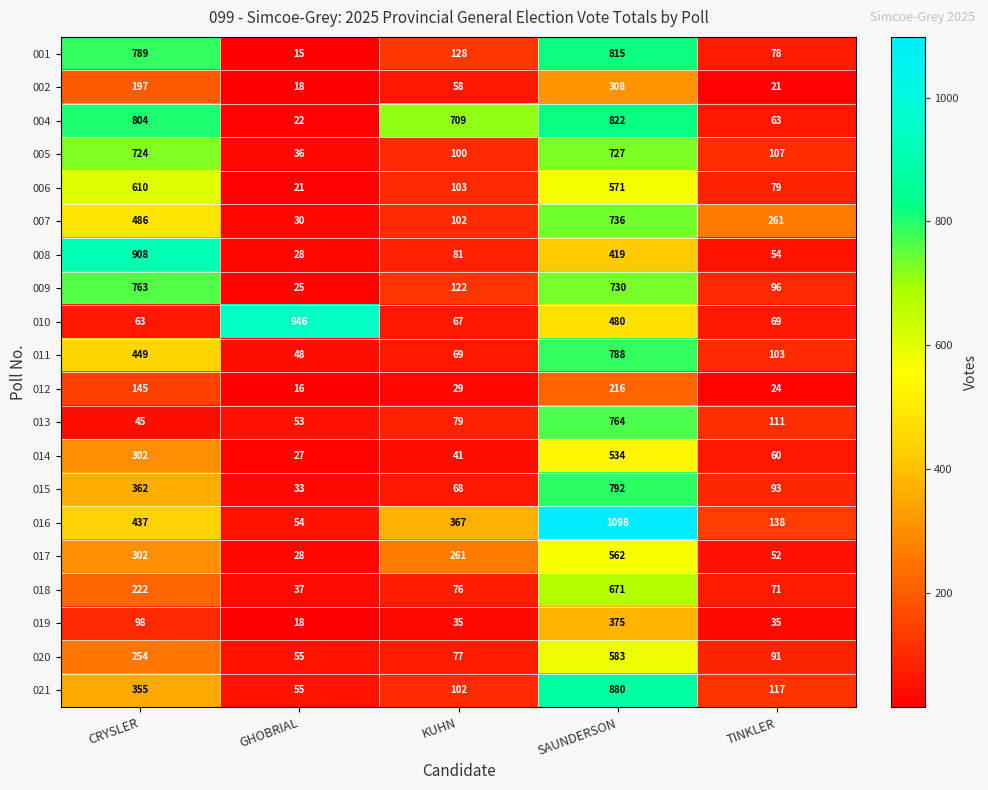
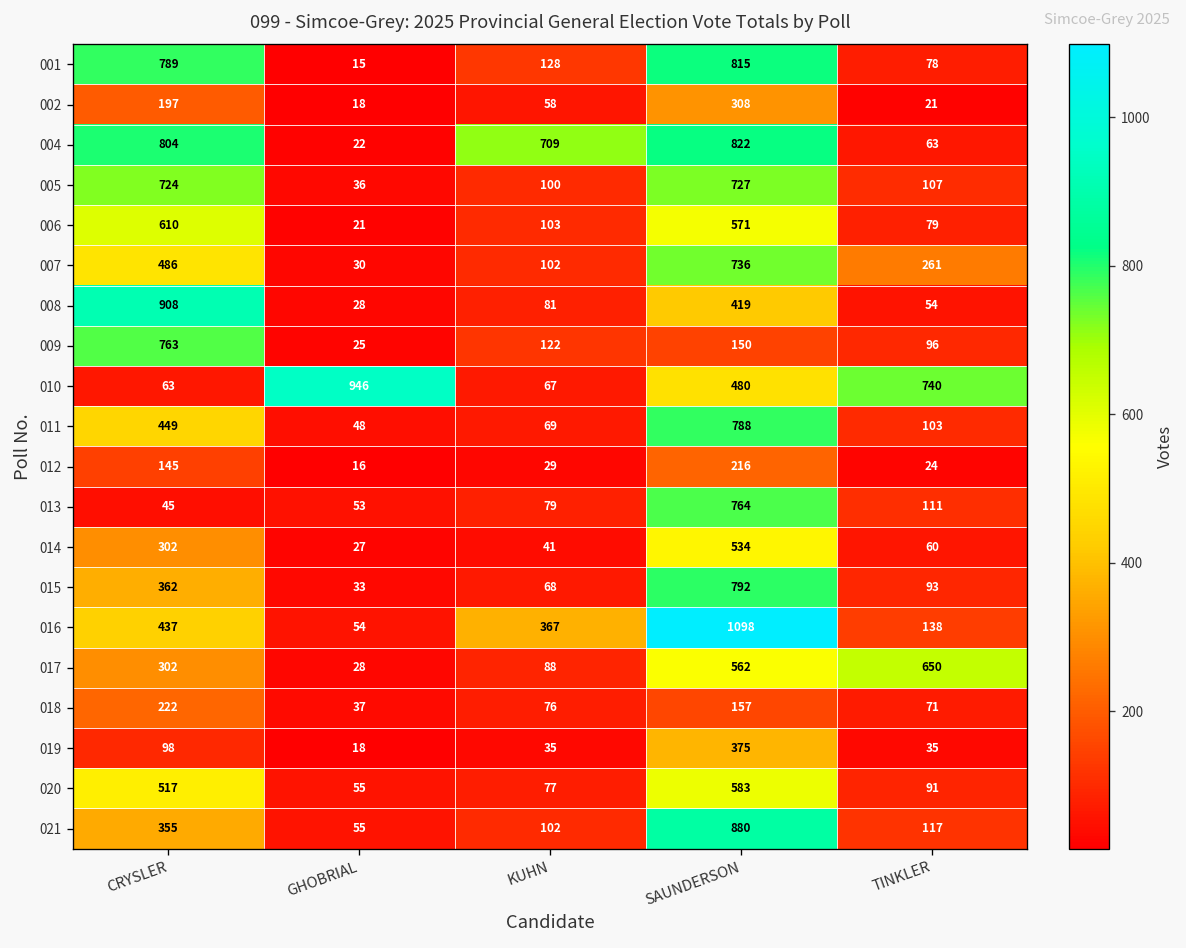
  {
    "001": {
      "CRYSLER": 789,
      "GHOBRIAL": 15,
      "KUHN": 128,
      "SAUNDERSON": 815,
      "TINKLER": 78
    },
    "002": {
      "CRYSLER": 197,
      "GHOBRIAL": 18,
      "KUHN": 58,
      "SAUNDERSON": 308,
      "TINKLER": 21
    },
    "004": {
      "CRYSLER": 804,
      "GHOBRIAL": 22,
      "KUHN": 709,
      "SAUNDERSON": 822,
      "TINKLER": 63
    },
    "005": {
      "CRYSLER": 724,
      "GHOBRIAL": 36,
      "KUHN": 100,
      "SAUNDERSON": 727,
      "TINKLER": 107
    },
    "006": {
      "CRYSLER": 610,
      "GHOBRIAL": 21,
      "KUHN": 103,
      "SAUNDERSON": 571,
      "TINKLER": 79
    },
    "007": {
      "CRYSLER": 486,
      "GHOBRIAL": 30,
      "KUHN": 102,
      "SAUNDERSON": 736,
      "TINKLER": 261
    },
    "008": {
      "CRYSLER": 908,
      "GHOBRIAL": 28,
      "KUHN": 81,
      "SAUNDERSON": 419,
      "TINKLER": 54
    },
    "009": {
      "CRYSLER": 763,
      "GHOBRIAL": 25,
      "KUHN": 122,
-     "SAUNDERSON": 730,
+     "SAUNDERSON": 150,
      "TINKLER": 96
    },
    "010": {
      "CRYSLER": 63,
      "GHOBRIAL": 946,
      "KUHN": 67,
      "SAUNDERSON": 480,
-     "TINKLER": 69
+     "TINKLER": 740
    },
    "011": {
      "CRYSLER": 449,
      "GHOBRIAL": 48,
      "KUHN": 69,
      "SAUNDERSON": 788,
      "TINKLER": 103
    },
    "012": {
      "CRYSLER": 145,
      "GHOBRIAL": 16,
      "KUHN": 29,
      "SAUNDERSON": 216,
      "TINKLER": 24
    },
    "013": {
      "CRYSLER": 45,
      "GHOBRIAL": 53,
      "KUHN": 79,
      "SAUNDERSON": 764,
      "TINKLER": 111
    },
    "014": {
      "CRYSLER": 302,
      "GHOBRIAL": 27,
      "KUHN": 41,
      "SAUNDERSON": 534,
      "TINKLER": 60
    },
    "015": {
      "CRYSLER": 362,
      "GHOBRIAL": 33,
      "KUHN": 68,
      "SAUNDERSON": 792,
      "TINKLER": 93
    },
    "016": {
      "CRYSLER": 437,
      "GHOBRIAL": 54,
      "KUHN": 367,
      "SAUNDERSON": 1098,
      "TINKLER": 138
    },
    "017": {
      "CRYSLER": 302,
      "GHOBRIAL": 28,
-     "KUHN": 261,
+     "KUHN": 88,
      "SAUNDERSON": 562,
-     "TINKLER": 52
+     "TINKLER": 650
    },
    "018": {
      "CRYSLER": 222,
      "GHOBRIAL": 37,
      "KUHN": 76,
-     "SAUNDERSON": 671,
+     "SAUNDERSON": 157,
      "TINKLER": 71
    },
    "019": {
      "CRYSLER": 98,
      "GHOBRIAL": 18,
      "KUHN": 35,
      "SAUNDERSON": 375,
      "TINKLER": 35
    },
    "020": {
-     "CRYSLER": 254,
+     "CRYSLER": 517,
      "GHOBRIAL": 55,
      "KUHN": 77,
      "SAUNDERSON": 583,
      "TINKLER": 91
    },
    "021": {
      "CRYSLER": 355,
      "GHOBRIAL": 55,
      "KUHN": 102,
      "SAUNDERSON": 880,
      "TINKLER": 117
    }
  }
